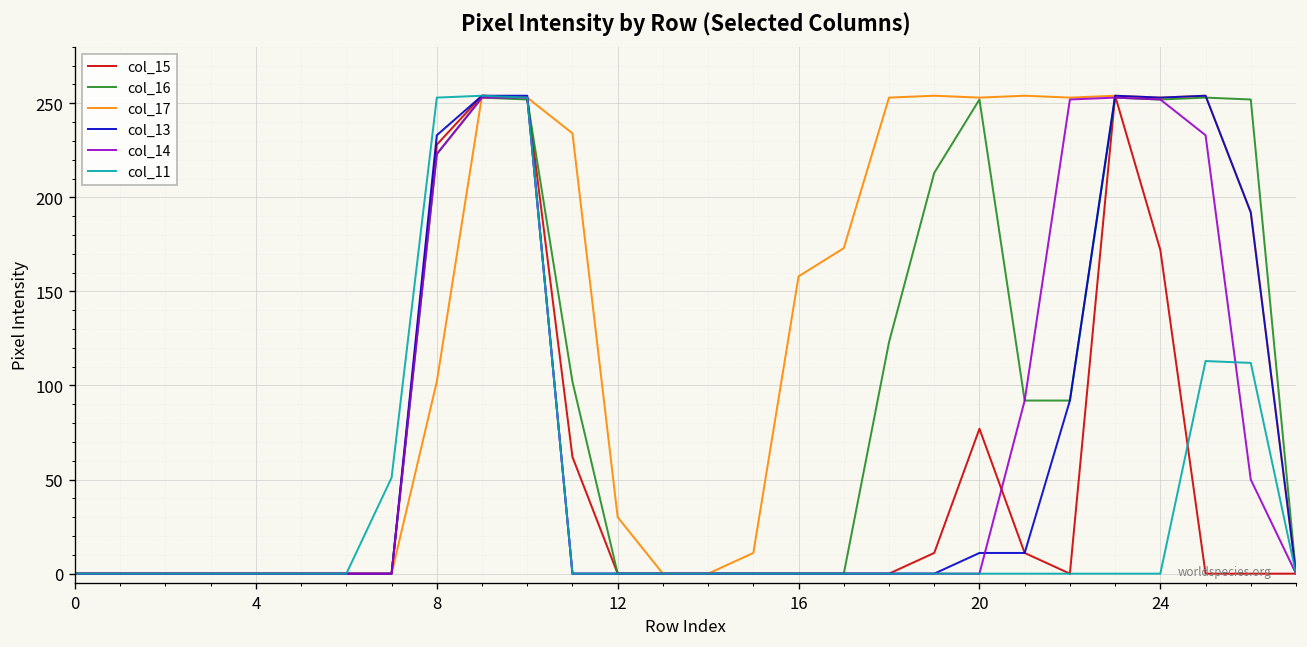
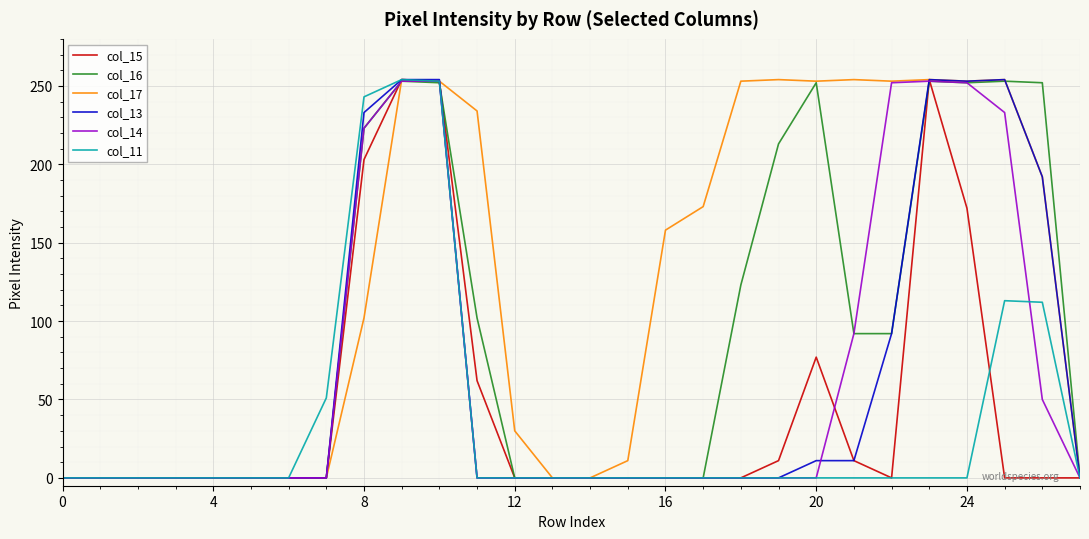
  {
    "col_15": {
-     "8": 228,
+     "8": 203,
      "20": 77,
      "24": 172
    },
    "col_17": {
      "8": 102,
      "12": 30,
      "16": 158
    },
    "col_13": {
      "8": 233,
      "20": 11
    },
    "col_11": {
-     "8": 253,
+     "8": 243,
      "24": 0
    }
  }
